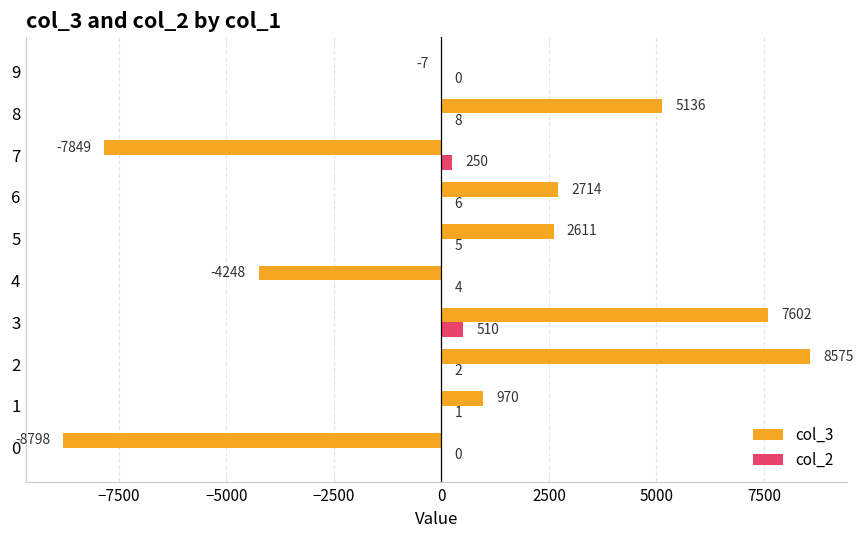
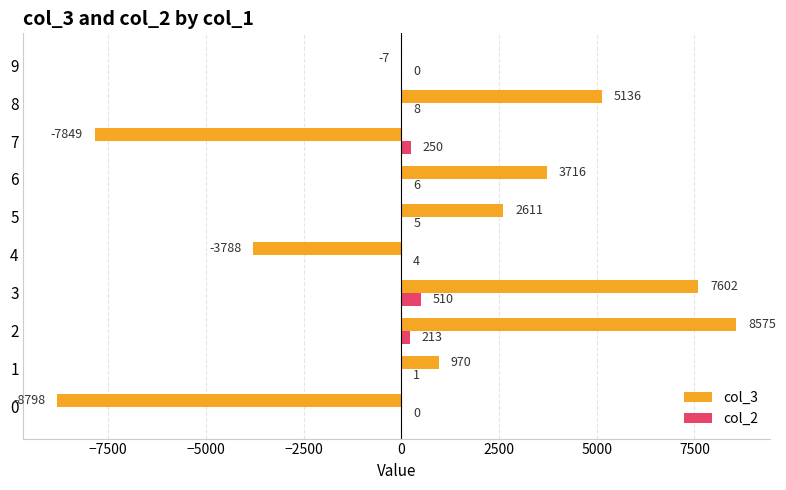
  {
    "col_3": {
      "9": -7,
      "8": 5136,
      "7": -7849,
-     "6": 2714,
+     "6": 3716,
      "5": 2611,
-     "4": -4248,
+     "4": -3788,
      "3": 7602,
      "2": 8575,
      "1": 970,
      "0": -8798
    },
    "col_2": {
      "9": 0,
      "8": 8,
      "7": 250,
      "6": 6,
      "5": 5,
      "4": 4,
      "3": 510,
-     "2": 2,
+     "2": 213,
      "1": 1,
      "0": 0
    }
  }
